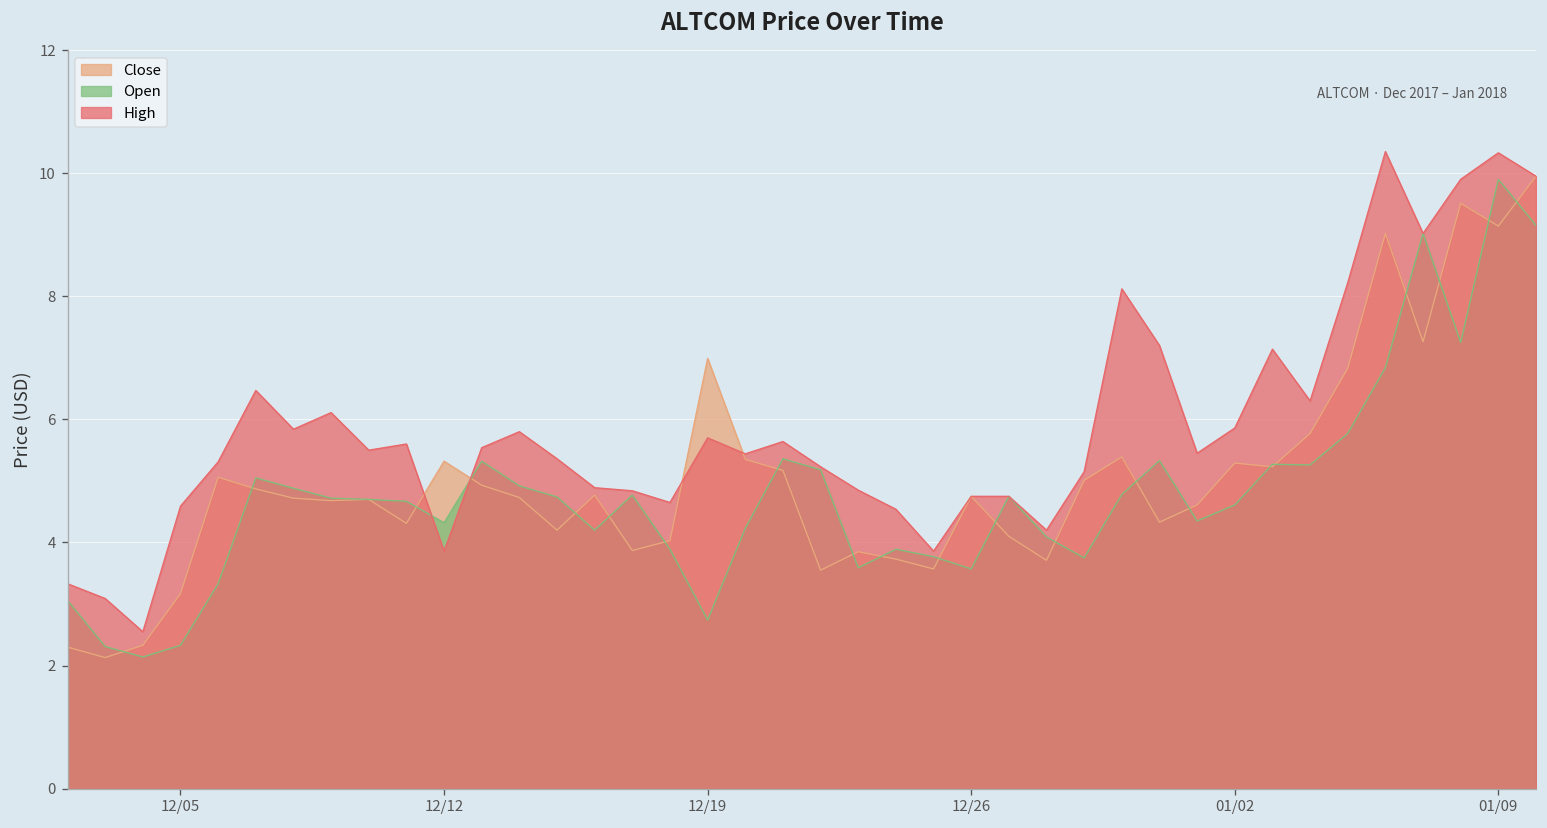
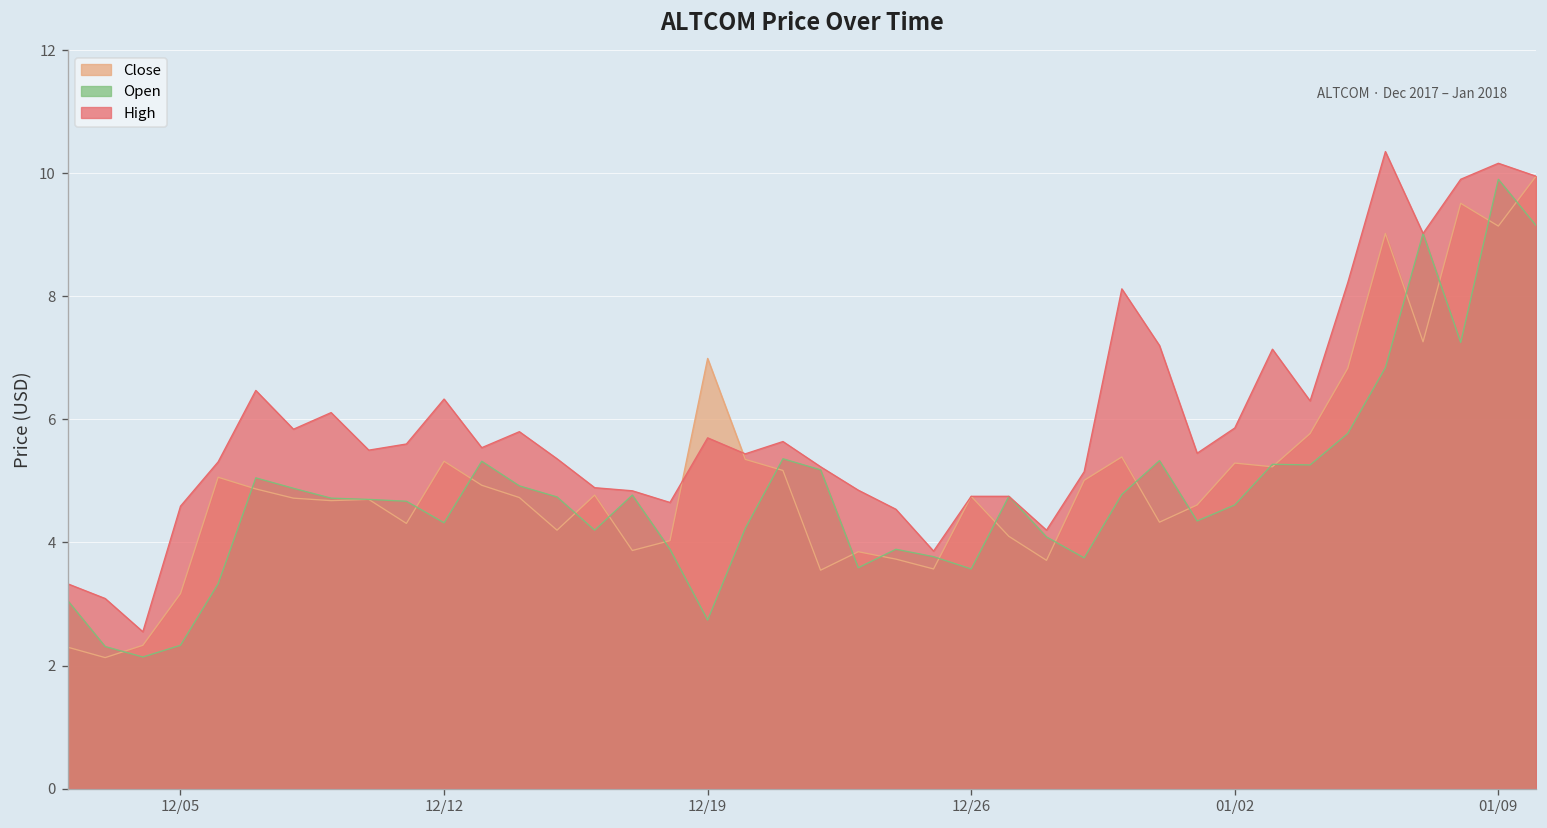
  {
    "Close": {
      "12/05": 3.2,
      "12/12": 5.3,
      "12/19": 7.0,
      "01/02": 5.3,
      "01/09": 9.1
    },
    "Open": {
      "12/05": 2.3,
      "12/12": 4.3,
      "12/19": 2.7,
      "12/26": 3.6,
      "01/02": 4.6,
      "01/09": 9.9
    },
    "High": {
      "12/05": 4.6,
-     "12/12": 3.9,
+     "12/12": 6.3,
      "12/19": 5.7,
      "01/02": 5.9,
-     "01/09": 10.3
+     "01/09": 10.2
    }
  }
